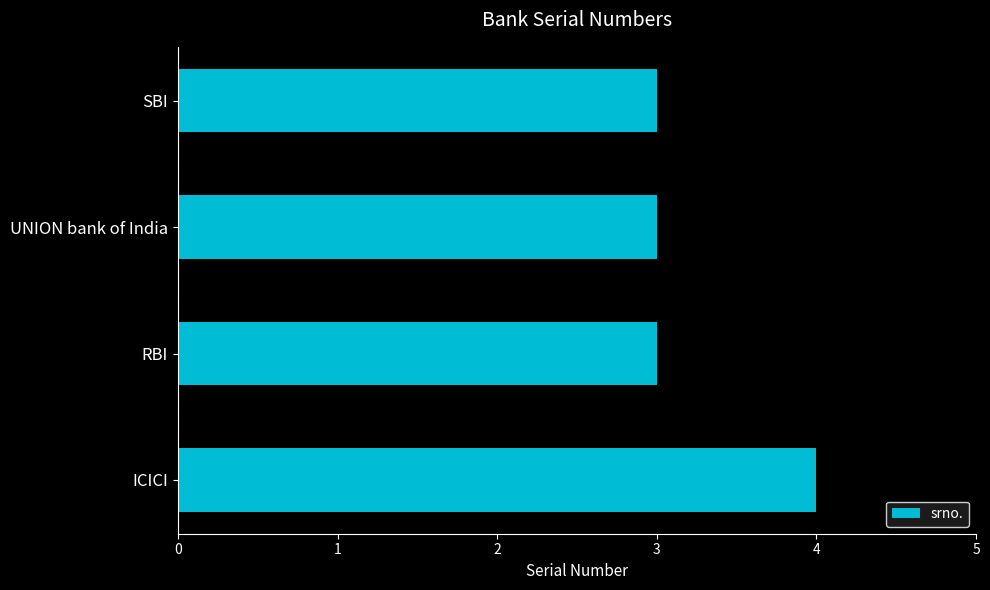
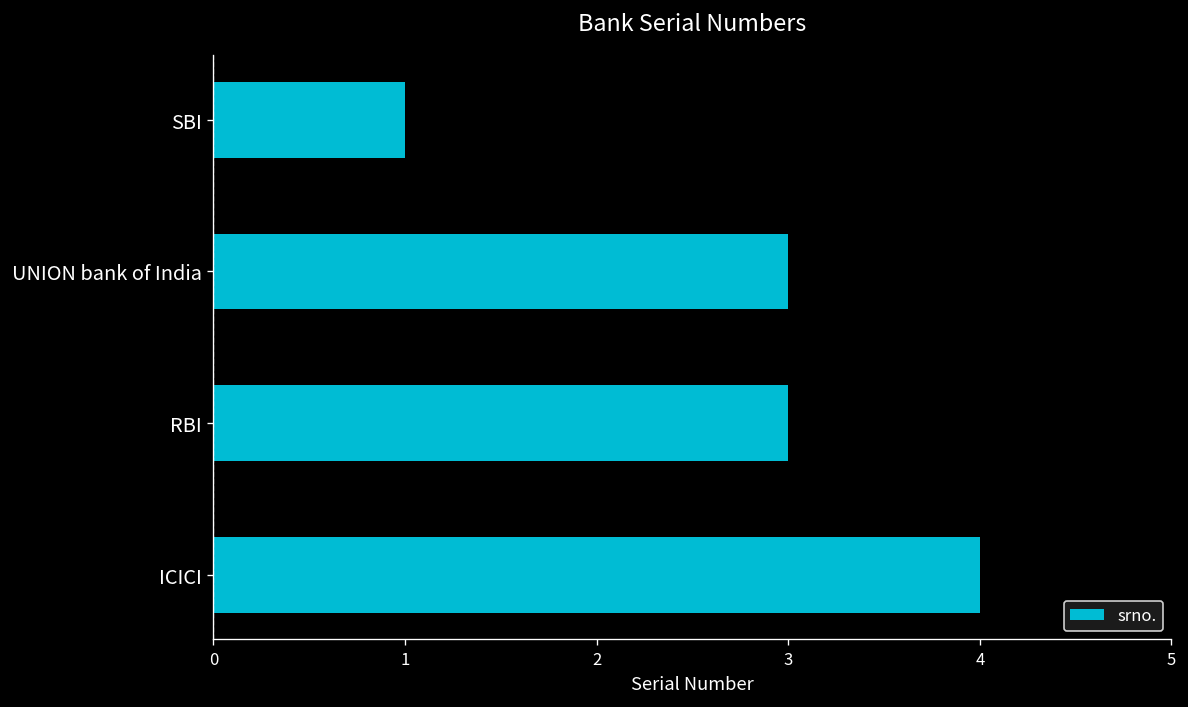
  {
-   "SBI": 3,
+   "SBI": 1,
    "UNION bank of India": 3,
    "RBI": 3,
    "ICICI": 4
  }
